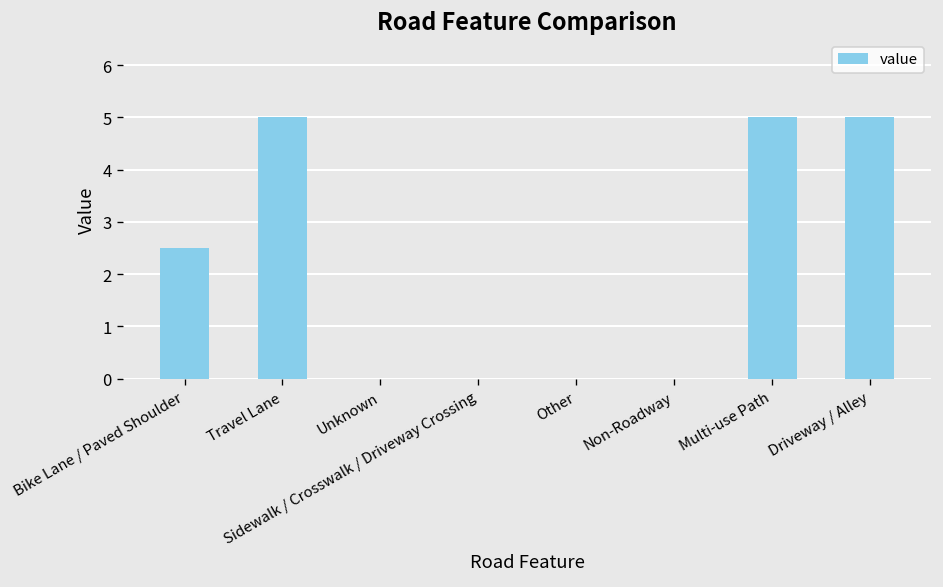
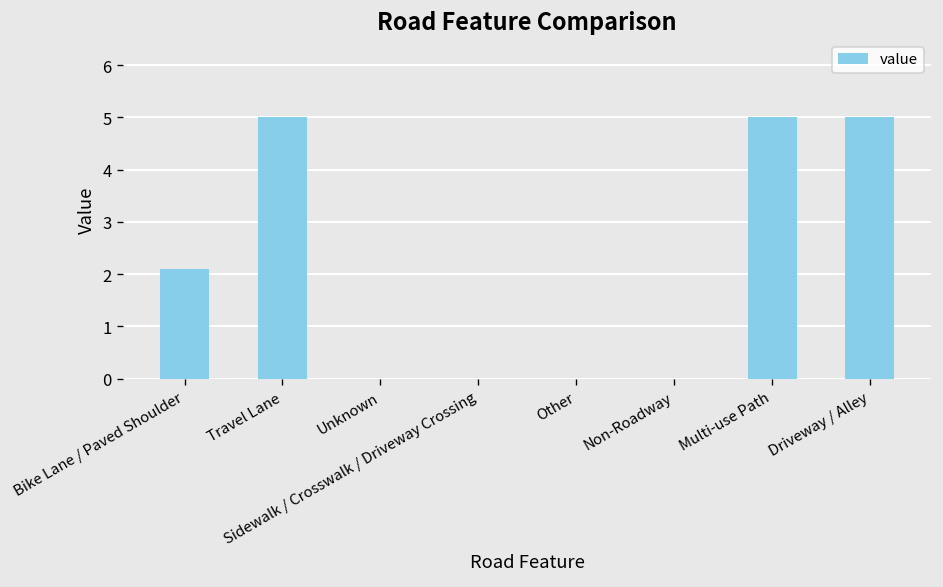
  {
-   "Bike Lane / Paved Shoulder": 2.5,
+   "Bike Lane / Paved Shoulder": 2.1,
    "Travel Lane": 5.0,
    "Unknown": 0.0,
    "Sidewalk / Crosswalk / Driveway Crossing": 0.0,
    "Other": 0.0,
    "Non-Roadway": 0.0,
    "Multi-use Path": 5.0,
    "Driveway / Alley": 5.0
  }
